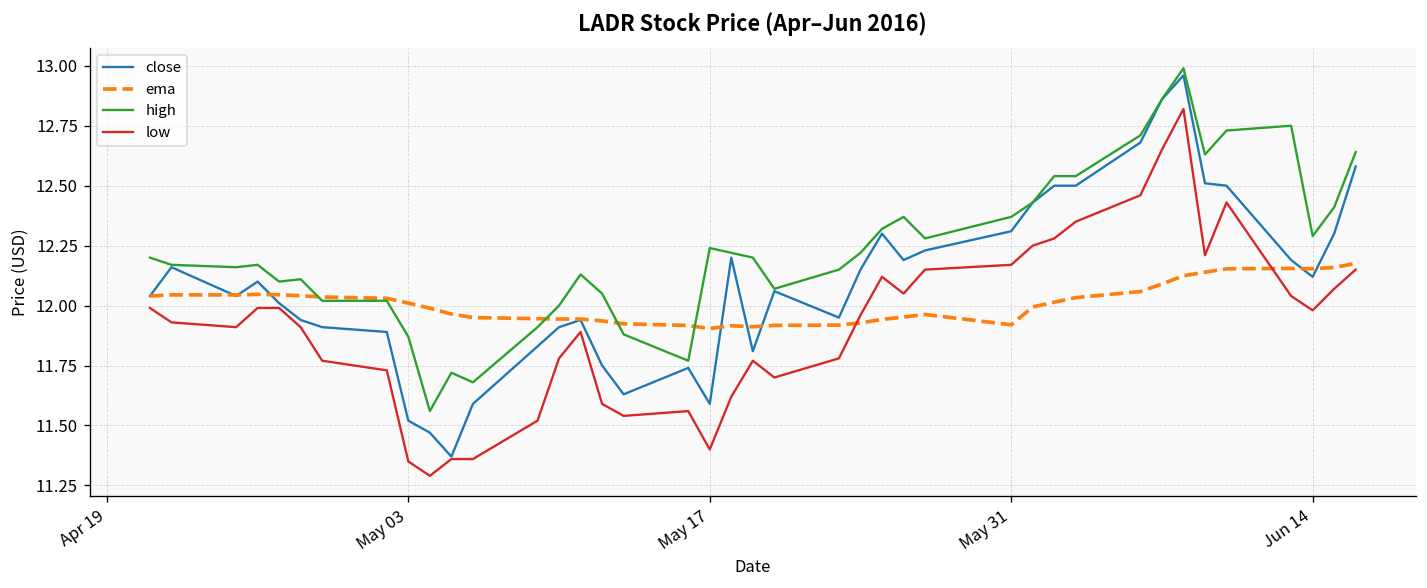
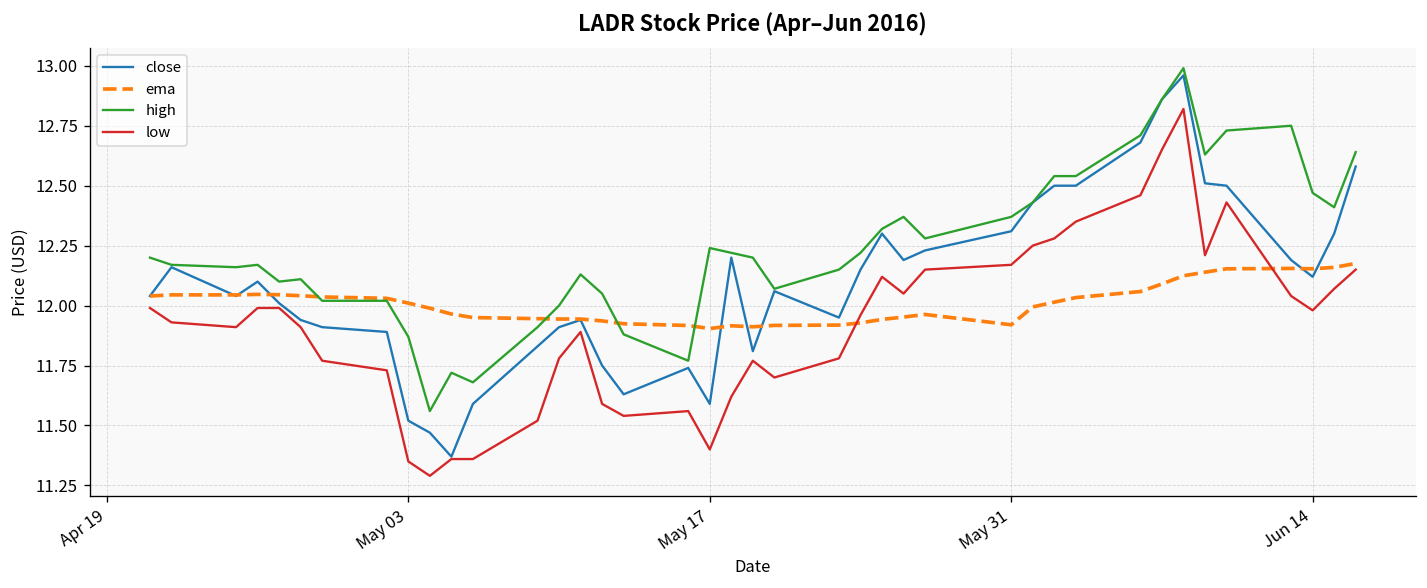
  {
    "close": {
      "May 03": 11.52,
      "May 17": 11.59,
      "May 31": 12.31,
      "Jun 14": 12.12
    },
    "ema": {
      "May 03": 12.01,
      "May 17": 11.90,
      "May 31": 11.92,
      "Jun 14": 12.15
    },
    "high": {
      "May 03": 11.87,
      "May 17": 12.24,
      "May 31": 12.37,
-     "Jun 14": 12.29
+     "Jun 14": 12.47
    },
    "low": {
      "May 03": 11.35,
      "May 17": 11.40,
      "May 31": 12.17,
      "Jun 14": 11.98
    }
  }
